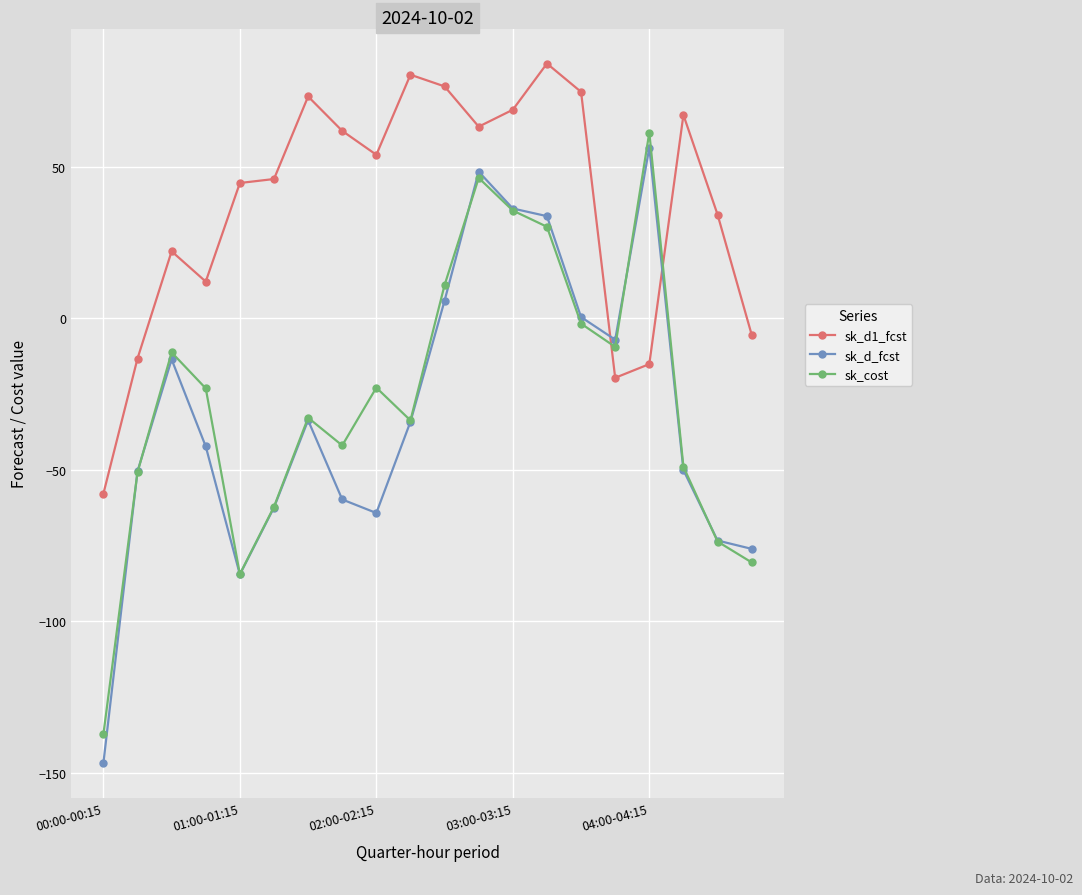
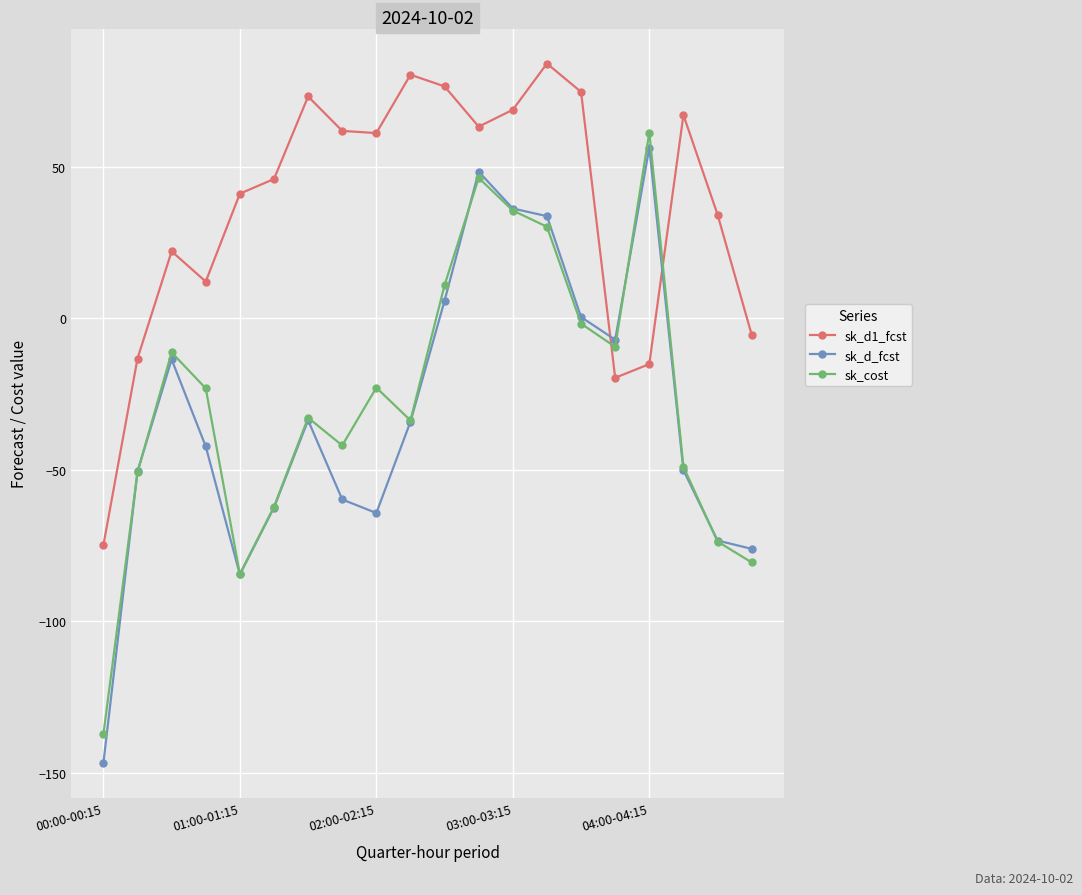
  {
    "sk_d1_fcst": {
-     "00:00-00:15": -58,
-     "01:00-01:15": 45,
-     "02:00-02:15": 54,
+     "00:00-00:15": -75,
+     "01:00-01:15": 41,
+     "02:00-02:15": 61,
      "03:00-03:15": 69,
      "04:00-04:15": -15
    },
    "sk_d_fcst": {
      "00:00-00:15": -147,
      "02:00-02:15": -64,
      "04:00-04:15": 56
    },
    "sk_cost": {
      "00:00-00:15": -137,
      "02:00-02:15": -23,
      "04:00-04:15": 61
    }
  }
